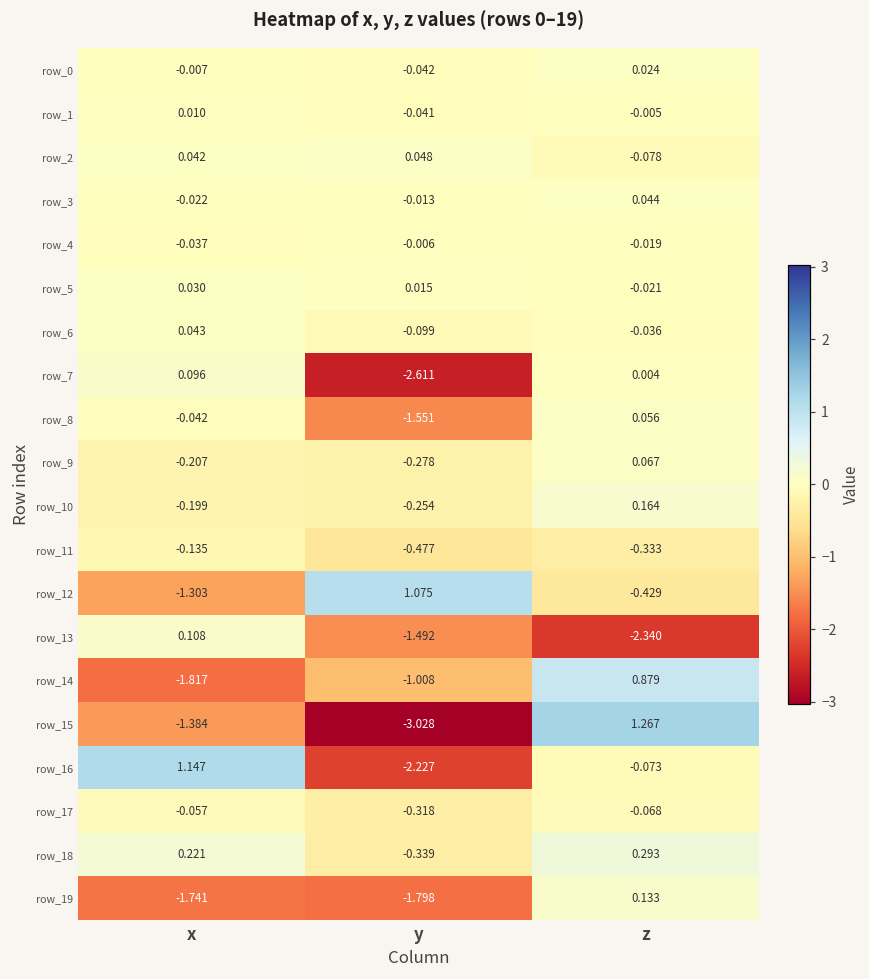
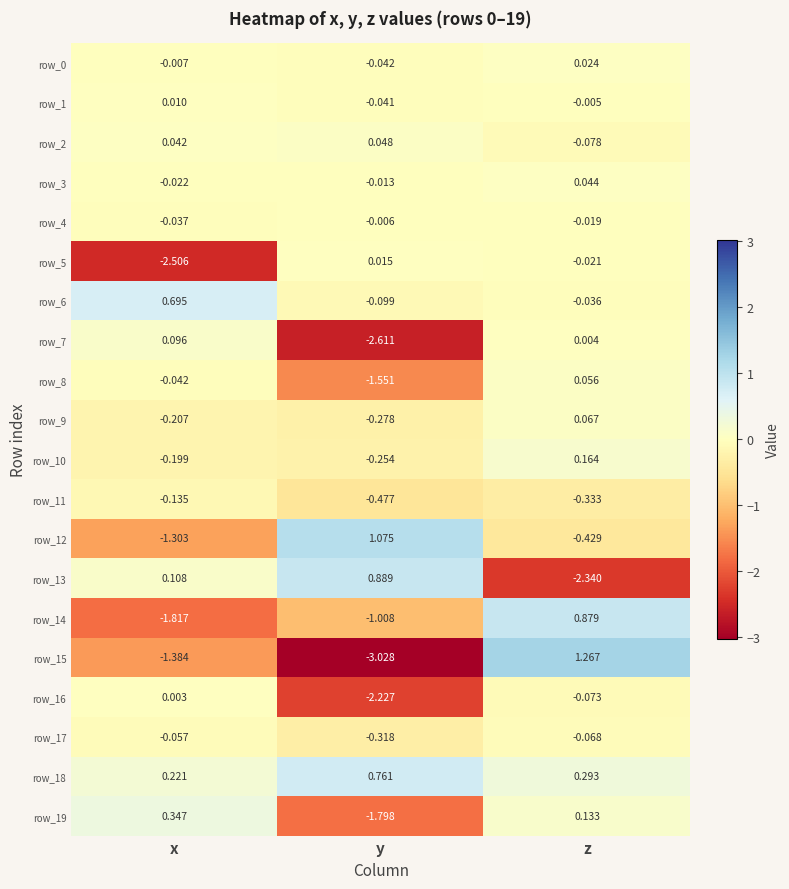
  {
    "row_0": {
      "x": -0.007,
      "y": -0.042,
      "z": 0.024
    },
    "row_1": {
      "x": 0.010,
      "y": -0.041,
      "z": -0.005
    },
    "row_2": {
      "x": 0.042,
      "y": 0.048,
      "z": -0.078
    },
    "row_3": {
      "x": -0.022,
      "y": -0.013,
      "z": 0.044
    },
    "row_4": {
      "x": -0.037,
      "y": -0.006,
      "z": -0.019
    },
    "row_5": {
-     "x": 0.030,
+     "x": -2.506,
      "y": 0.015,
      "z": -0.021
    },
    "row_6": {
-     "x": 0.043,
+     "x": 0.695,
      "y": -0.099,
      "z": -0.036
    },
    "row_7": {
      "x": 0.096,
      "y": -2.611,
      "z": 0.004
    },
    "row_8": {
      "x": -0.042,
      "y": -1.551,
      "z": 0.056
    },
    "row_9": {
      "x": -0.207,
      "y": -0.278,
      "z": 0.067
    },
    "row_10": {
      "x": -0.199,
      "y": -0.254,
      "z": 0.164
    },
    "row_11": {
      "x": -0.135,
      "y": -0.477,
      "z": -0.333
    },
    "row_12": {
      "x": -1.303,
      "y": 1.075,
      "z": -0.429
    },
    "row_13": {
      "x": 0.108,
-     "y": -1.492,
+     "y": 0.889,
      "z": -2.340
    },
    "row_14": {
      "x": -1.817,
      "y": -1.008,
      "z": 0.879
    },
    "row_15": {
      "x": -1.384,
      "y": -3.028,
      "z": 1.267
    },
    "row_16": {
-     "x": 1.147,
+     "x": 0.003,
      "y": -2.227,
      "z": -0.073
    },
    "row_17": {
      "x": -0.057,
      "y": -0.318,
      "z": -0.068
    },
    "row_18": {
      "x": 0.221,
-     "y": -0.339,
+     "y": 0.761,
      "z": 0.293
    },
    "row_19": {
-     "x": -1.741,
+     "x": 0.347,
      "y": -1.798,
      "z": 0.133
    }
  }
